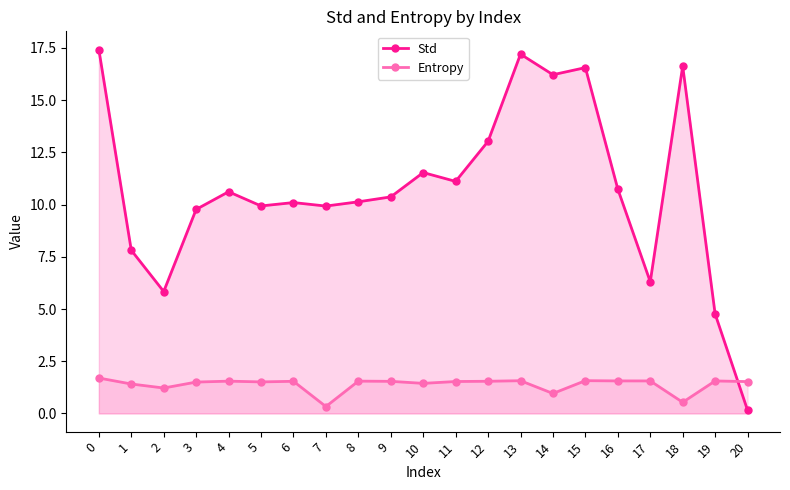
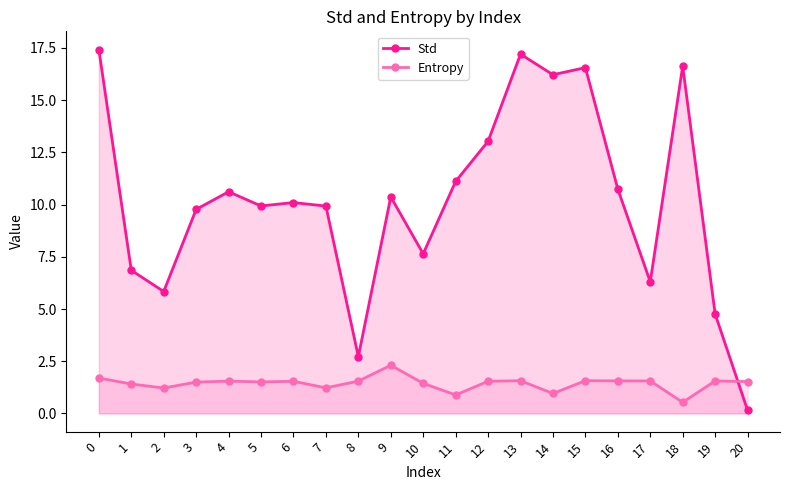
  {
    "Std": {
      "0": 17.4,
-     "1": 7.8,
+     "1": 6.9,
      "2": 5.8,
      "3": 9.8,
      "4": 10.6,
      "5": 9.9,
      "6": 10.1,
      "7": 9.9,
-     "8": 10.1,
+     "8": 2.7,
      "9": 10.4,
-     "10": 11.5,
+     "10": 7.6,
      "11": 11.1,
      "12": 13.0,
      "13": 17.2,
      "14": 16.2,
      "15": 16.6,
      "16": 10.7,
      "17": 6.3,
      "18": 16.6,
      "19": 4.8,
      "20": 0.2
    },
    "Entropy": {
      "0": 1.7,
      "1": 1.4,
      "2": 1.2,
      "3": 1.5,
      "4": 1.5,
      "5": 1.5,
      "6": 1.5,
-     "7": 0.3,
+     "7": 1.2,
      "8": 1.5,
-     "9": 1.5,
+     "9": 2.3,
      "10": 1.4,
-     "11": 1.5,
+     "11": 0.9,
      "12": 1.5,
      "13": 1.6,
      "14": 1.0,
      "15": 1.6,
      "16": 1.6,
      "17": 1.6,
      "18": 0.5,
      "19": 1.6,
      "20": 1.5
    }
  }
